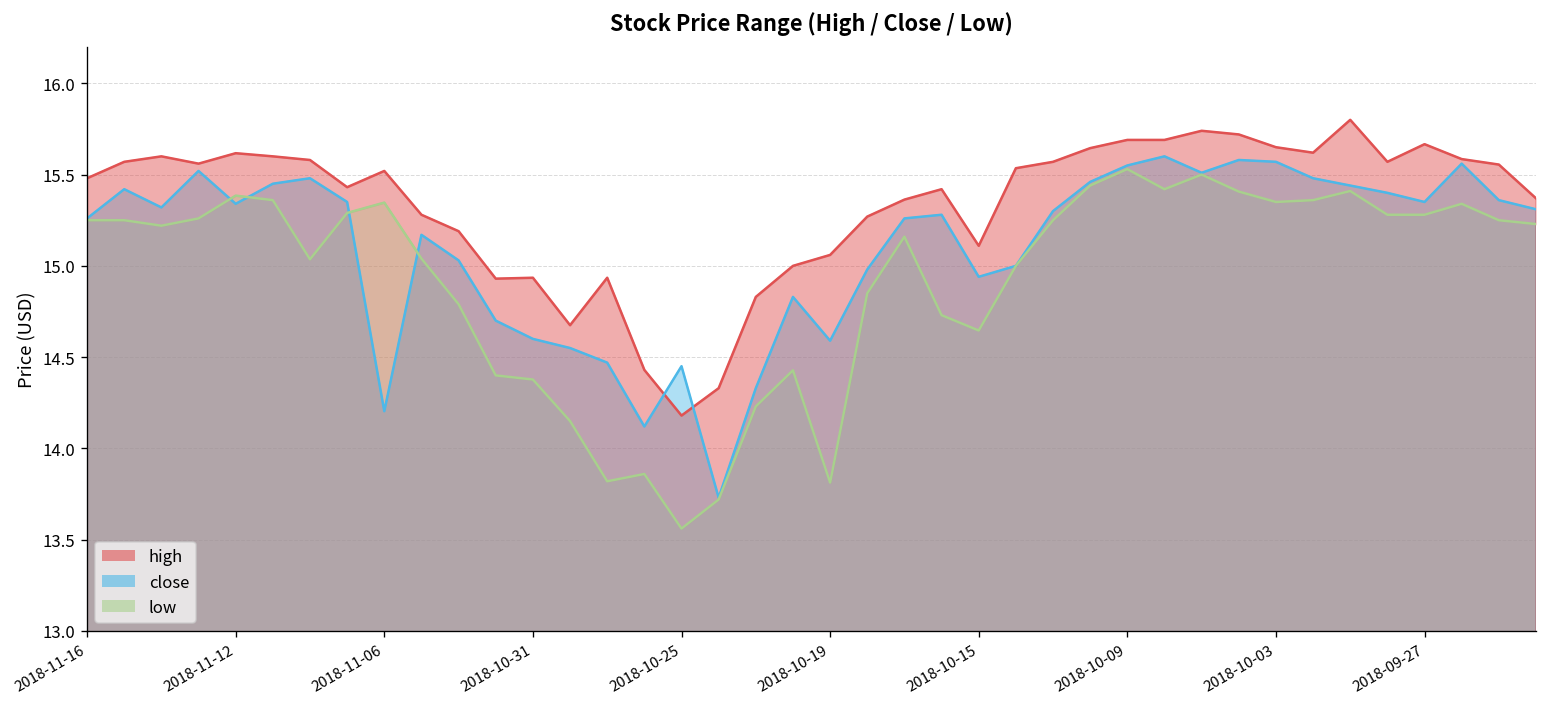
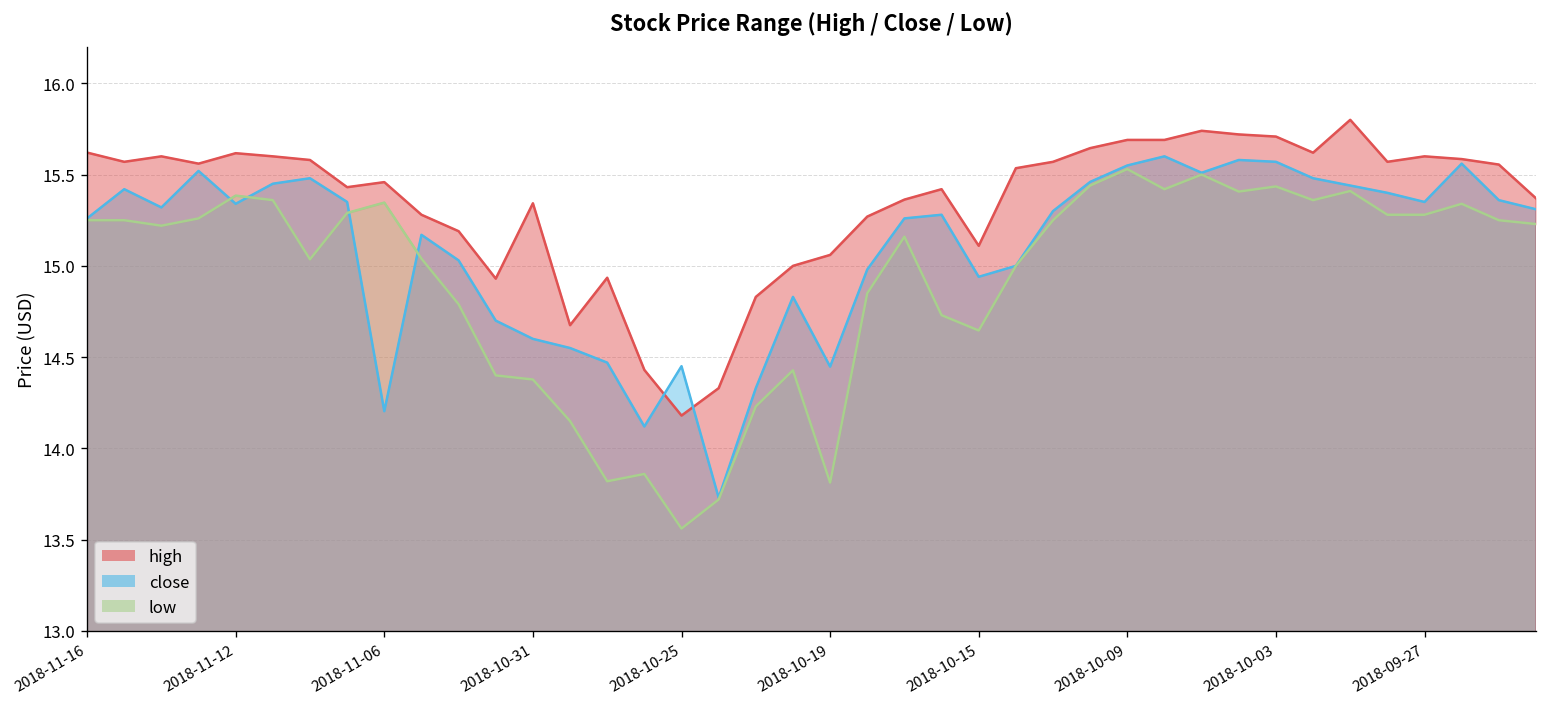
  {
    "low": {
      "2018-11-12": 15.38,
      "2018-11-06": 15.35,
      "2018-10-31": 14.38,
      "2018-10-25": 13.56,
      "2018-10-19": 13.81,
      "2018-10-15": 14.65,
      "2018-10-09": 15.53,
-     "2018-10-03": 15.35,
+     "2018-10-03": 15.44,
      "2018-09-27": 15.28
    },
    "close": {
      "2018-11-12": 15.34,
      "2018-11-06": 14.20,
      "2018-10-31": 14.60,
      "2018-10-25": 14.45,
-     "2018-10-19": 14.59,
+     "2018-10-19": 14.45,
      "2018-10-15": 14.94,
      "2018-10-09": 15.55,
      "2018-10-03": 15.57,
      "2018-09-27": 15.35
    },
    "high": {
-     "2018-11-16": 15.48,
+     "2018-11-16": 15.62,
      "2018-11-12": 15.62,
-     "2018-11-06": 15.52,
-     "2018-10-31": 14.94,
+     "2018-11-06": 15.46,
+     "2018-10-31": 15.34,
      "2018-10-25": 14.18,
      "2018-10-19": 15.06,
      "2018-10-15": 15.11,
      "2018-10-09": 15.69,
-     "2018-10-03": 15.65,
-     "2018-09-27": 15.67
+     "2018-10-03": 15.71,
+     "2018-09-27": 15.60
    }
  }
